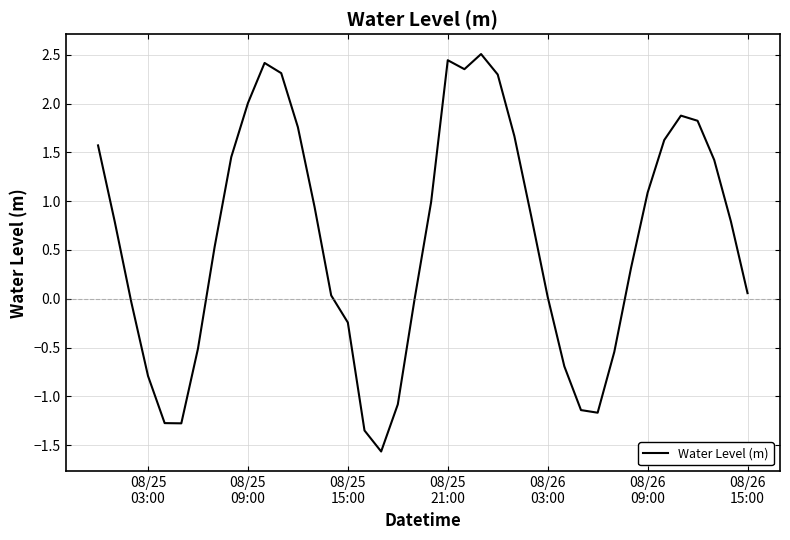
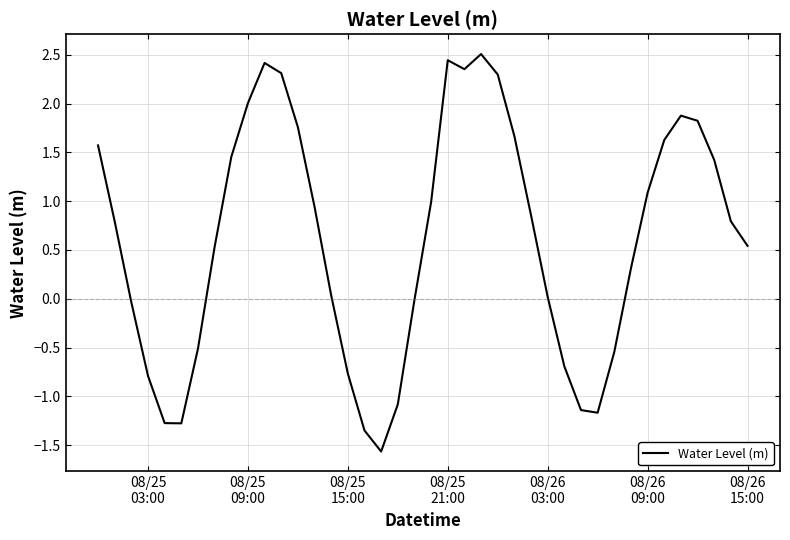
  {
    "08/25 03:00": -0.8,
    "08/25 09:00": 2.0,
-   "08/25 15:00": -0.2,
+   "08/25 15:00": -0.8,
    "08/25 21:00": 2.4,
    "08/26 03:00": 0.0,
    "08/26 09:00": 1.1,
-   "08/26 15:00": 0.1
+   "08/26 15:00": 0.5
  }
